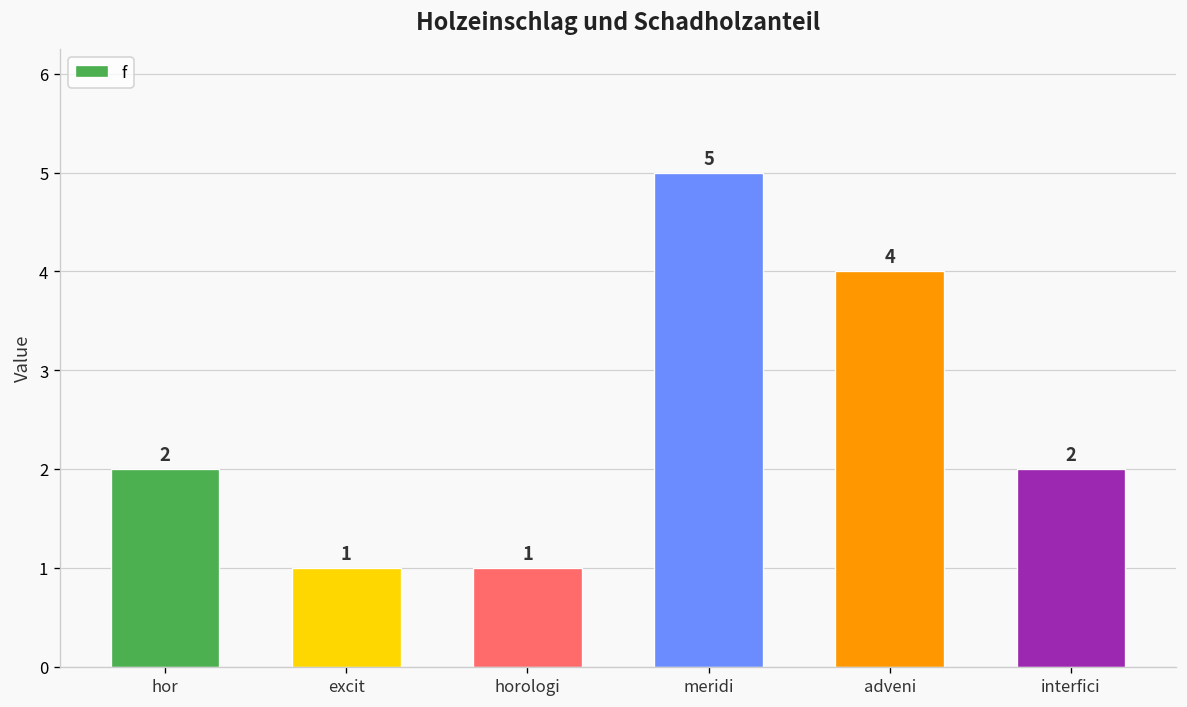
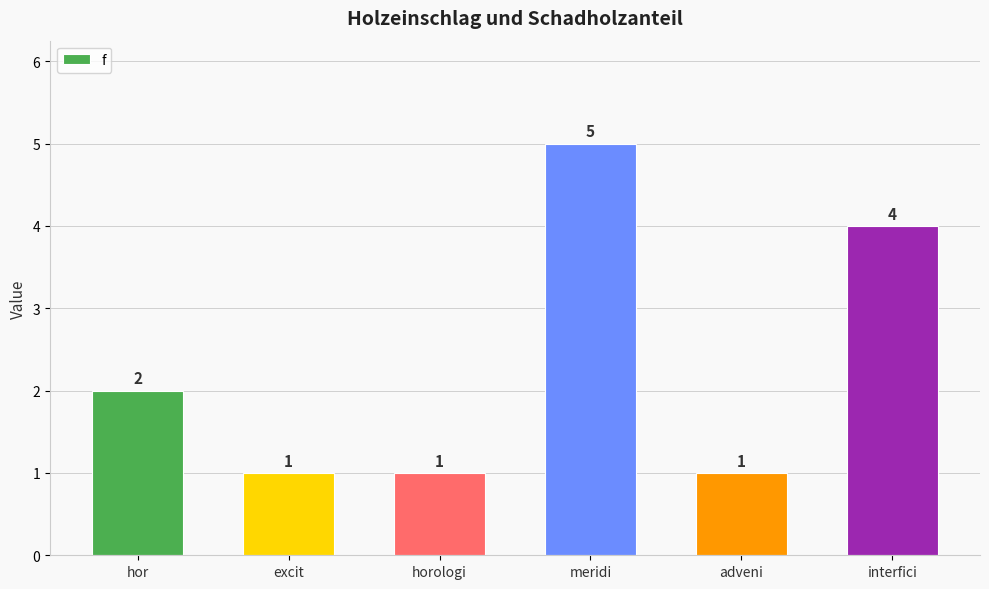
  {
    "hor": 2,
    "excit": 1,
    "horologi": 1,
    "meridi": 5,
-   "adveni": 4,
-   "interfici": 2
+   "adveni": 1,
+   "interfici": 4
  }
